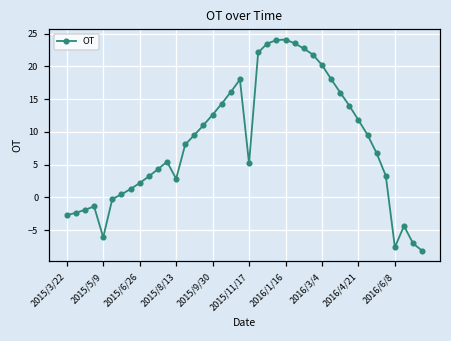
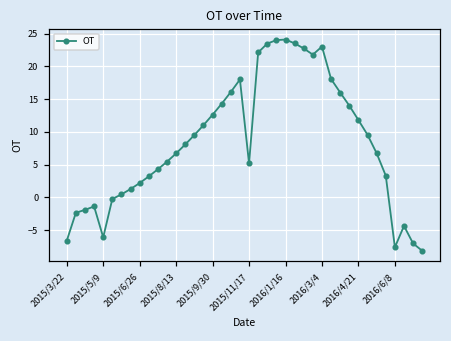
  {
-   "2015/3/22": -3,
+   "2015/3/22": -7,
    "2015/5/9": -6,
    "2015/6/26": 2,
-   "2015/8/13": 3,
+   "2015/8/13": 7,
    "2015/9/30": 13,
    "2015/11/17": 5,
    "2016/1/16": 24,
-   "2016/3/4": 20,
+   "2016/3/4": 23,
    "2016/4/21": 12,
    "2016/6/8": -8
  }
